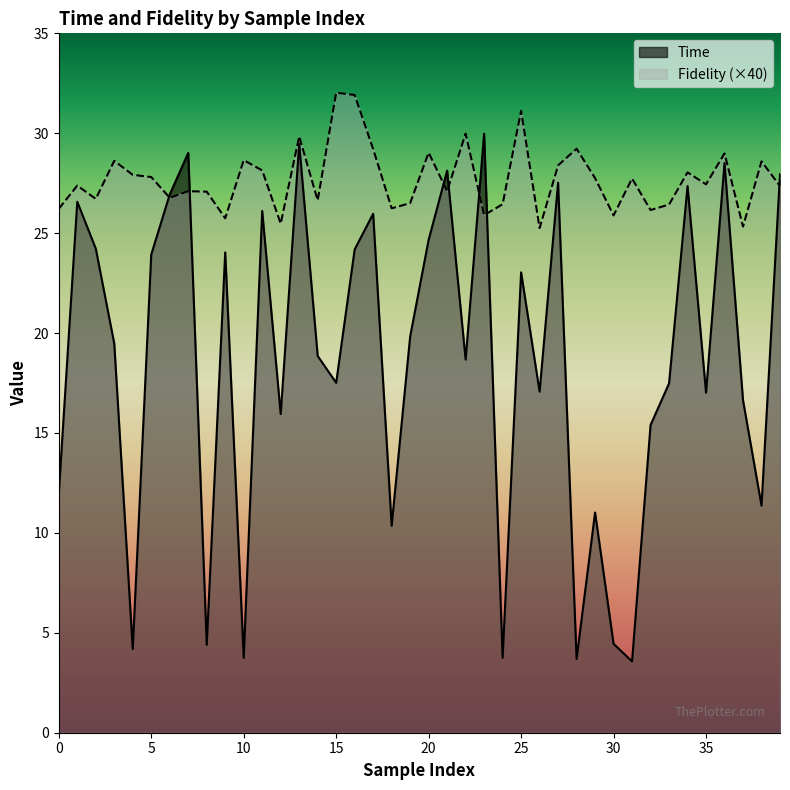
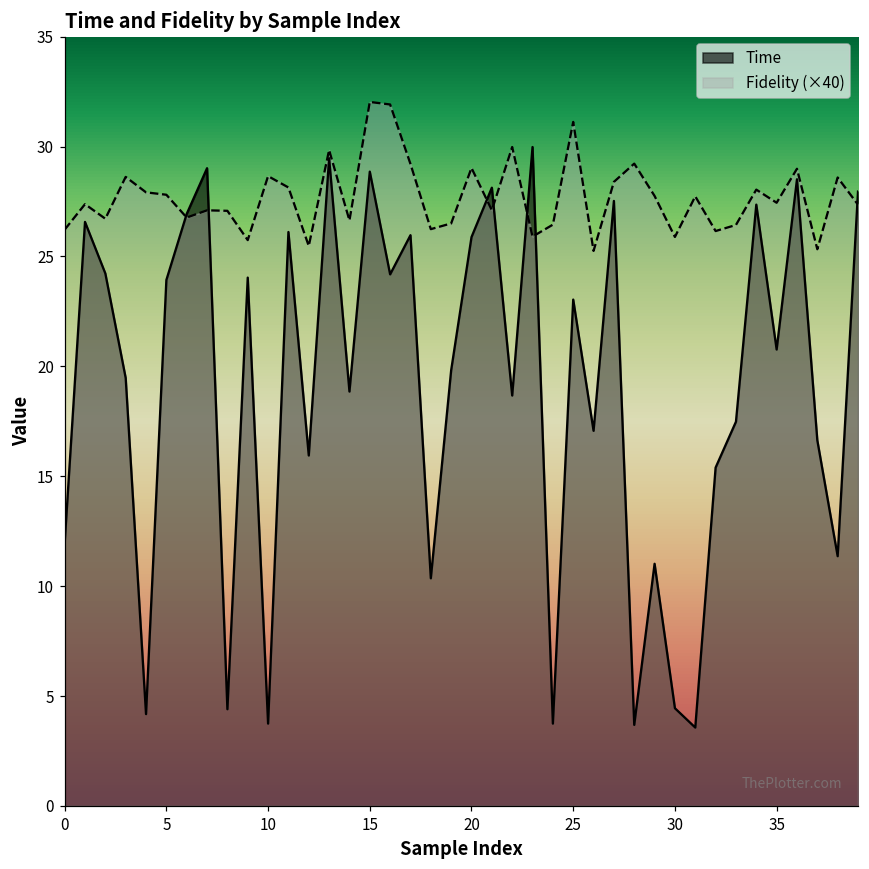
  {
    "Time": {
      "0": 12.0,
      "5": 23.9,
      "10": 3.7,
-     "15": 17.5,
-     "20": 24.7,
+     "15": 28.9,
+     "20": 25.9,
      "25": 23.0,
      "30": 4.4,
-     "35": 17.0
+     "35": 20.8
    },
    "Fidelity (×40)": {
      "0": 26.2,
      "5": 27.8,
      "10": 28.7,
      "15": 32.0,
      "20": 29.0,
      "25": 31.1,
      "30": 25.9,
      "35": 27.4
    }
  }
